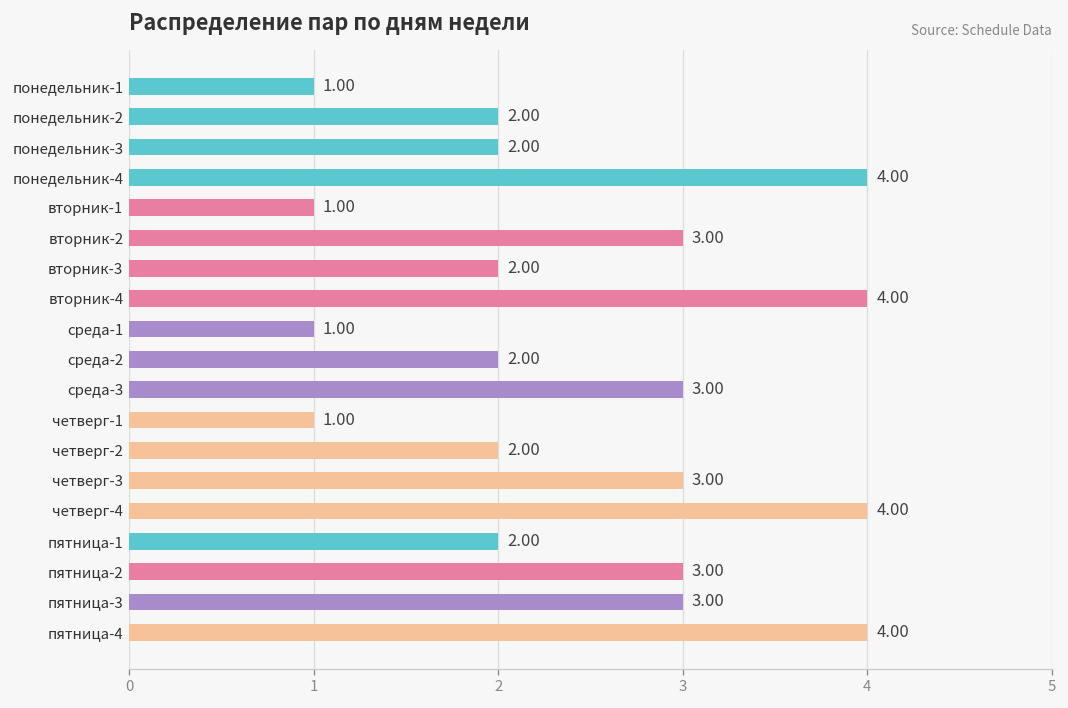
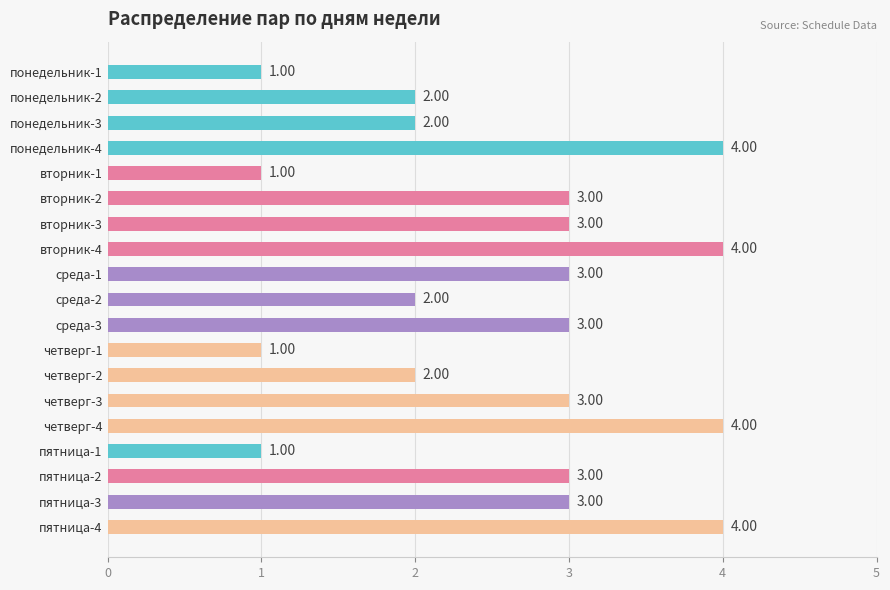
  {
    "понедельник-1": 1.00,
    "понедельник-2": 2.00,
    "понедельник-3": 2.00,
    "понедельник-4": 4.00,
    "вторник-1": 1.00,
    "вторник-2": 3.00,
-   "вторник-3": 2.00,
+   "вторник-3": 3.00,
    "вторник-4": 4.00,
-   "среда-1": 1.00,
+   "среда-1": 3.00,
    "среда-2": 2.00,
    "среда-3": 3.00,
    "четверг-1": 1.00,
    "четверг-2": 2.00,
    "четверг-3": 3.00,
    "четверг-4": 4.00,
-   "пятница-1": 2.00,
+   "пятница-1": 1.00,
    "пятница-2": 3.00,
    "пятница-3": 3.00,
    "пятница-4": 4.00
  }
